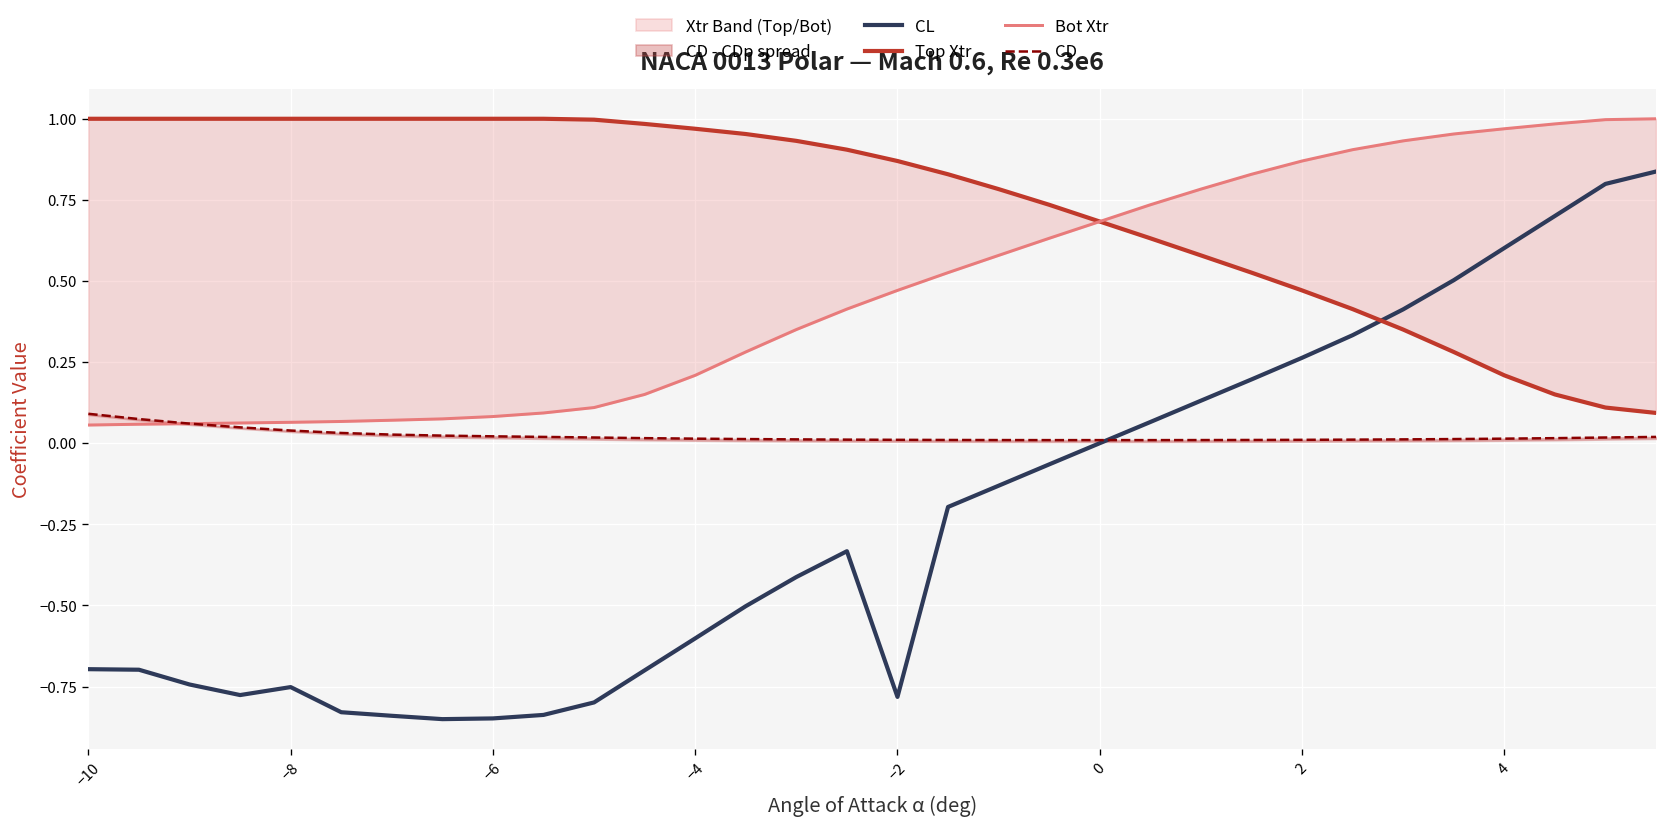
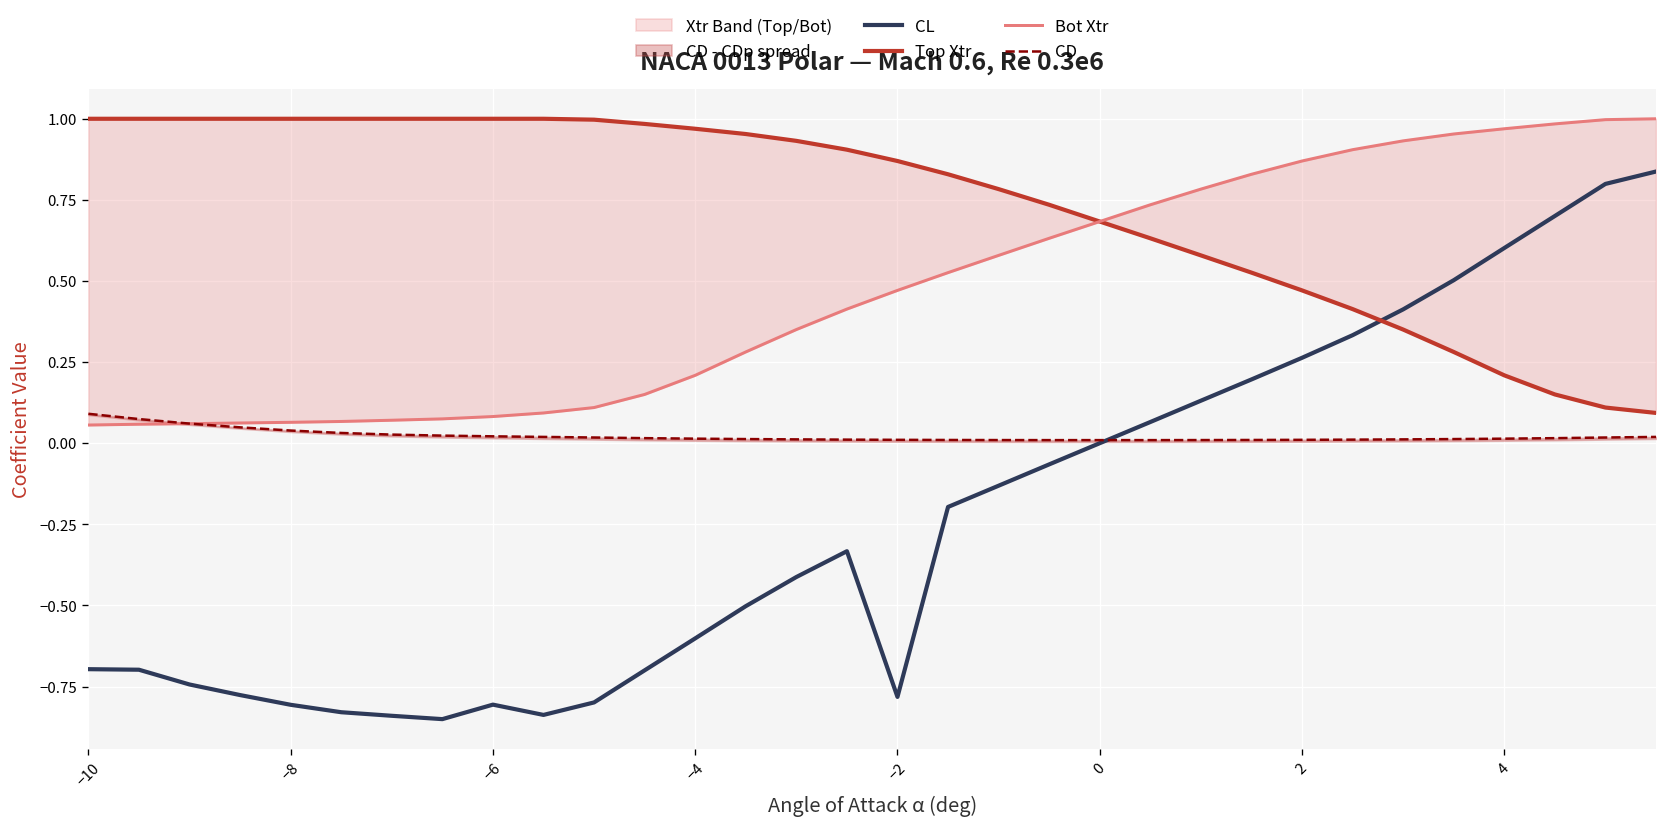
  {
    "CL": {
      "−10": -0.70,
-     "−8": -0.75,
-     "−6": -0.85,
+     "−8": -0.81,
+     "−6": -0.81,
      "−4": -0.60,
      "−2": -0.78,
      "2": 0.26,
      "4": 0.60
    }
  }
